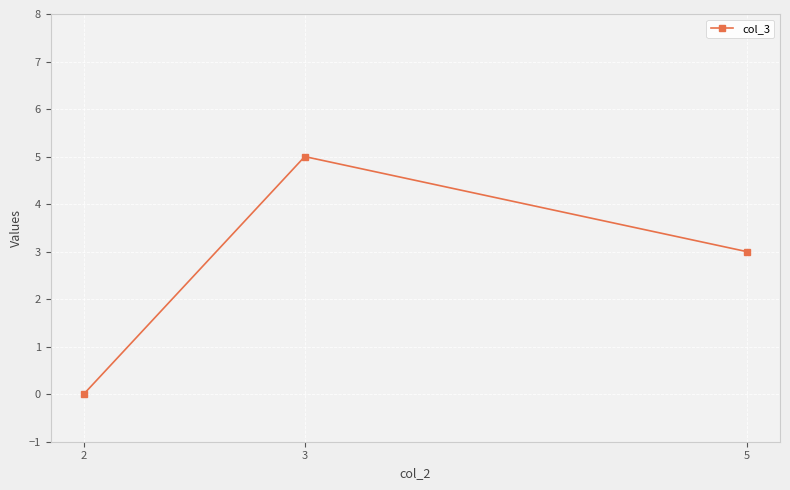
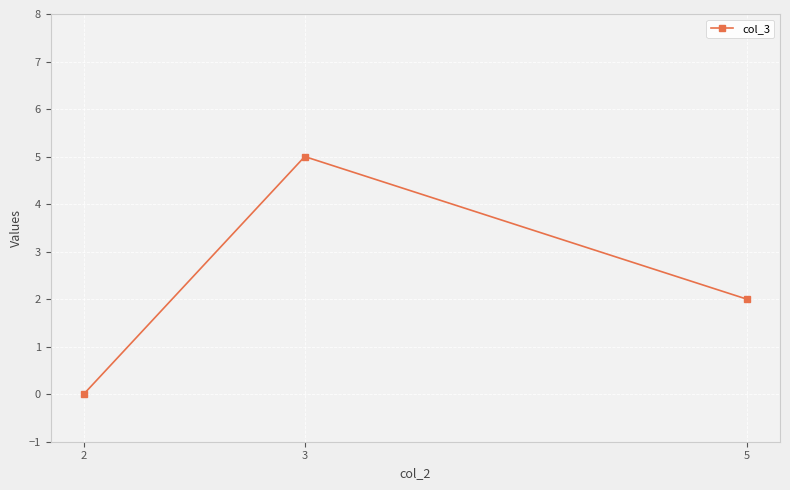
  {
    "2": 0,
    "3": 5,
-   "5": 3
+   "5": 2
  }
